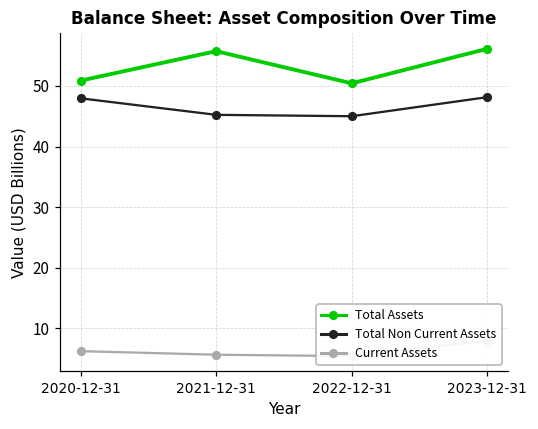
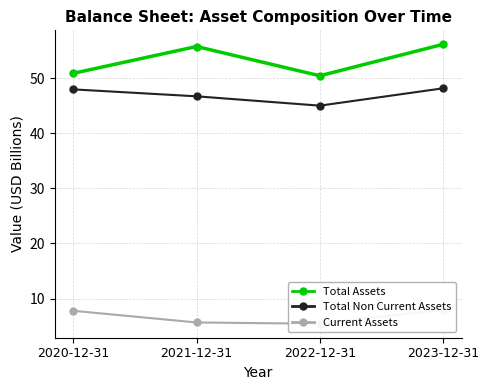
  {
    "Total Assets": {
      "2020-12-31": 51,
      "2021-12-31": 56,
      "2022-12-31": 50,
      "2023-12-31": 56
    },
    "Total Non Current Assets": {
      "2020-12-31": 48,
-     "2021-12-31": 45,
+     "2021-12-31": 47,
      "2022-12-31": 45,
      "2023-12-31": 48
    },
    "Current Assets": {
-     "2020-12-31": 6,
+     "2020-12-31": 8,
      "2021-12-31": 6
    }
  }
